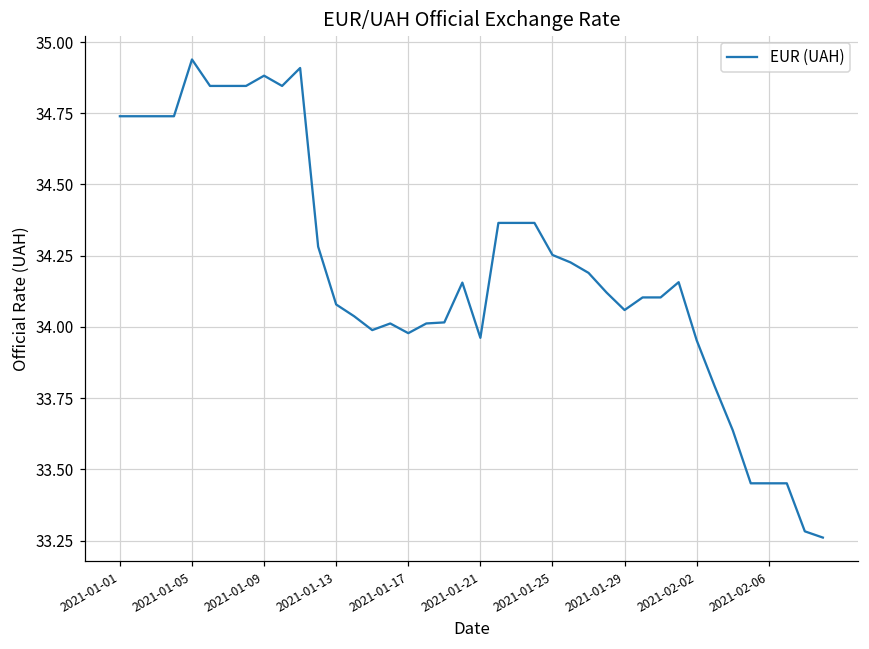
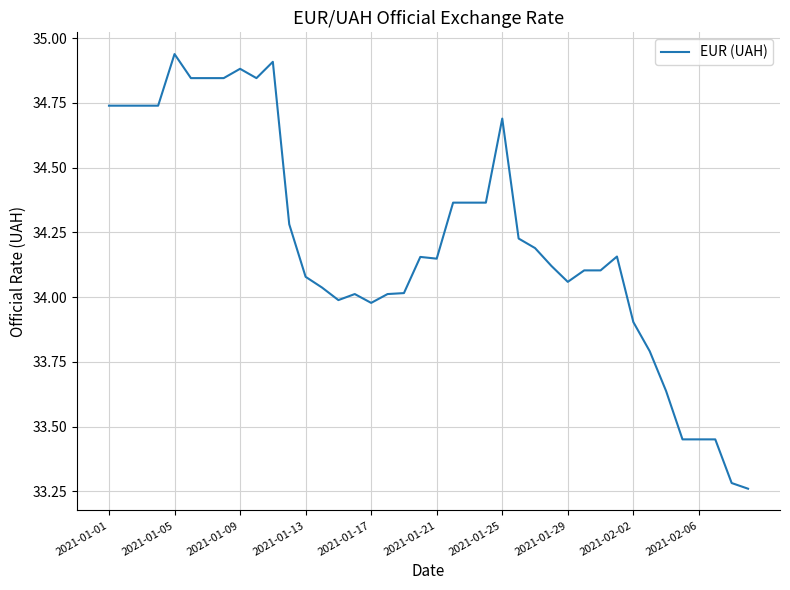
  {
    "2021-01-01": 34.74,
    "2021-01-05": 34.94,
    "2021-01-09": 34.88,
    "2021-01-13": 34.08,
    "2021-01-17": 33.98,
-   "2021-01-21": 33.96,
-   "2021-01-25": 34.25,
+   "2021-01-21": 34.15,
+   "2021-01-25": 34.69,
    "2021-01-29": 34.06,
-   "2021-02-02": 33.95,
+   "2021-02-02": 33.90,
    "2021-02-06": 33.45
  }
